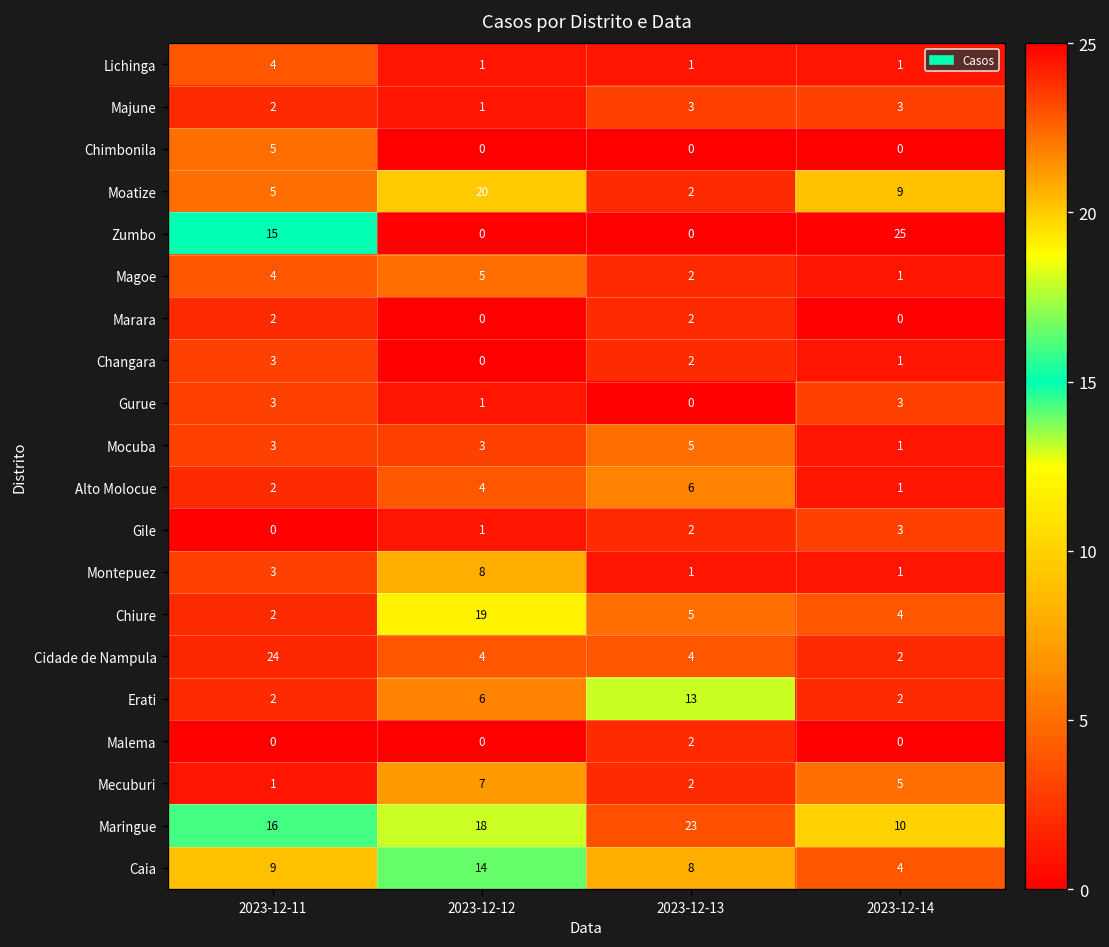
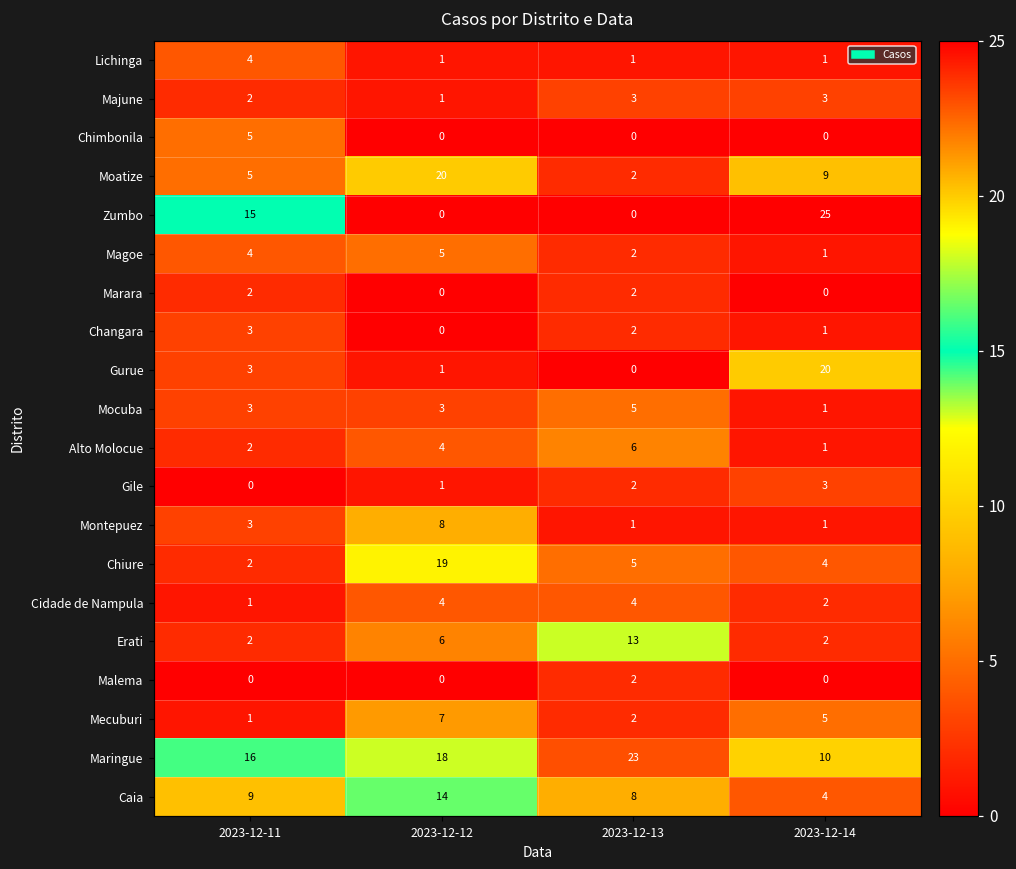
  {
    "Lichinga": {
      "2023-12-11": 4,
      "2023-12-12": 1,
      "2023-12-13": 1,
      "2023-12-14": 1
    },
    "Majune": {
      "2023-12-11": 2,
      "2023-12-12": 1,
      "2023-12-13": 3,
      "2023-12-14": 3
    },
    "Chimbonila": {
      "2023-12-11": 5,
      "2023-12-12": 0,
      "2023-12-13": 0,
      "2023-12-14": 0
    },
    "Moatize": {
      "2023-12-11": 5,
      "2023-12-12": 20,
      "2023-12-13": 2,
      "2023-12-14": 9
    },
    "Zumbo": {
      "2023-12-11": 15,
      "2023-12-12": 0,
      "2023-12-13": 0,
      "2023-12-14": 25
    },
    "Magoe": {
      "2023-12-11": 4,
      "2023-12-12": 5,
      "2023-12-13": 2,
      "2023-12-14": 1
    },
    "Marara": {
      "2023-12-11": 2,
      "2023-12-12": 0,
      "2023-12-13": 2,
      "2023-12-14": 0
    },
    "Changara": {
      "2023-12-11": 3,
      "2023-12-12": 0,
      "2023-12-13": 2,
      "2023-12-14": 1
    },
    "Gurue": {
      "2023-12-11": 3,
      "2023-12-12": 1,
      "2023-12-13": 0,
-     "2023-12-14": 3
+     "2023-12-14": 20
    },
    "Mocuba": {
      "2023-12-11": 3,
      "2023-12-12": 3,
      "2023-12-13": 5,
      "2023-12-14": 1
    },
    "Alto Molocue": {
      "2023-12-11": 2,
      "2023-12-12": 4,
      "2023-12-13": 6,
      "2023-12-14": 1
    },
    "Gile": {
      "2023-12-11": 0,
      "2023-12-12": 1,
      "2023-12-13": 2,
      "2023-12-14": 3
    },
    "Montepuez": {
      "2023-12-11": 3,
      "2023-12-12": 8,
      "2023-12-13": 1,
      "2023-12-14": 1
    },
    "Chiure": {
      "2023-12-11": 2,
      "2023-12-12": 19,
      "2023-12-13": 5,
      "2023-12-14": 4
    },
    "Cidade de Nampula": {
-     "2023-12-11": 24,
+     "2023-12-11": 1,
      "2023-12-12": 4,
      "2023-12-13": 4,
      "2023-12-14": 2
    },
    "Erati": {
      "2023-12-11": 2,
      "2023-12-12": 6,
      "2023-12-13": 13,
      "2023-12-14": 2
    },
    "Malema": {
      "2023-12-11": 0,
      "2023-12-12": 0,
      "2023-12-13": 2,
      "2023-12-14": 0
    },
    "Mecuburi": {
      "2023-12-11": 1,
      "2023-12-12": 7,
      "2023-12-13": 2,
      "2023-12-14": 5
    },
    "Maringue": {
      "2023-12-11": 16,
      "2023-12-12": 18,
      "2023-12-13": 23,
      "2023-12-14": 10
    },
    "Caia": {
      "2023-12-11": 9,
      "2023-12-12": 14,
      "2023-12-13": 8,
      "2023-12-14": 4
    }
  }
